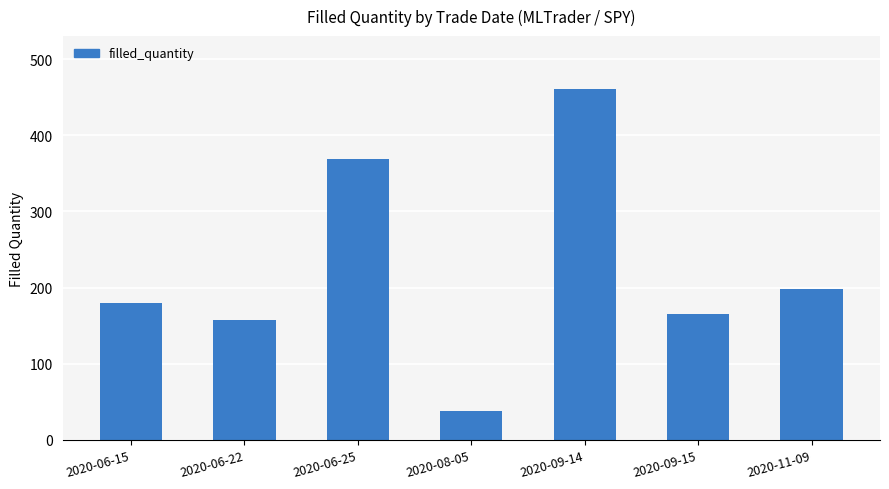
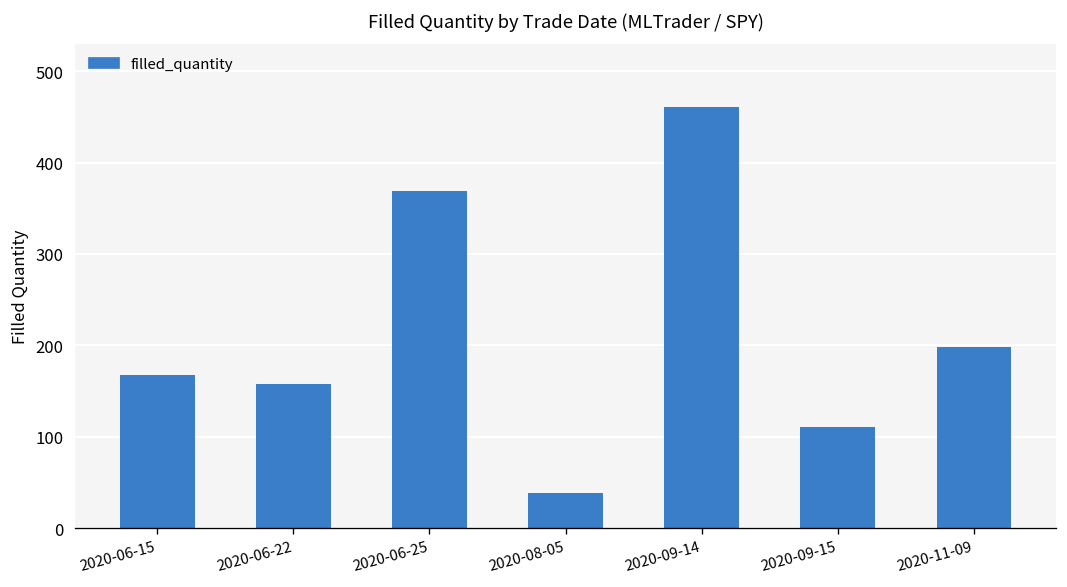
  {
-   "2020-06-15": 180,
+   "2020-06-15": 170,
    "2020-06-22": 160,
    "2020-06-25": 370,
    "2020-08-05": 40,
    "2020-09-14": 460,
-   "2020-09-15": 170,
+   "2020-09-15": 110,
    "2020-11-09": 200
  }
